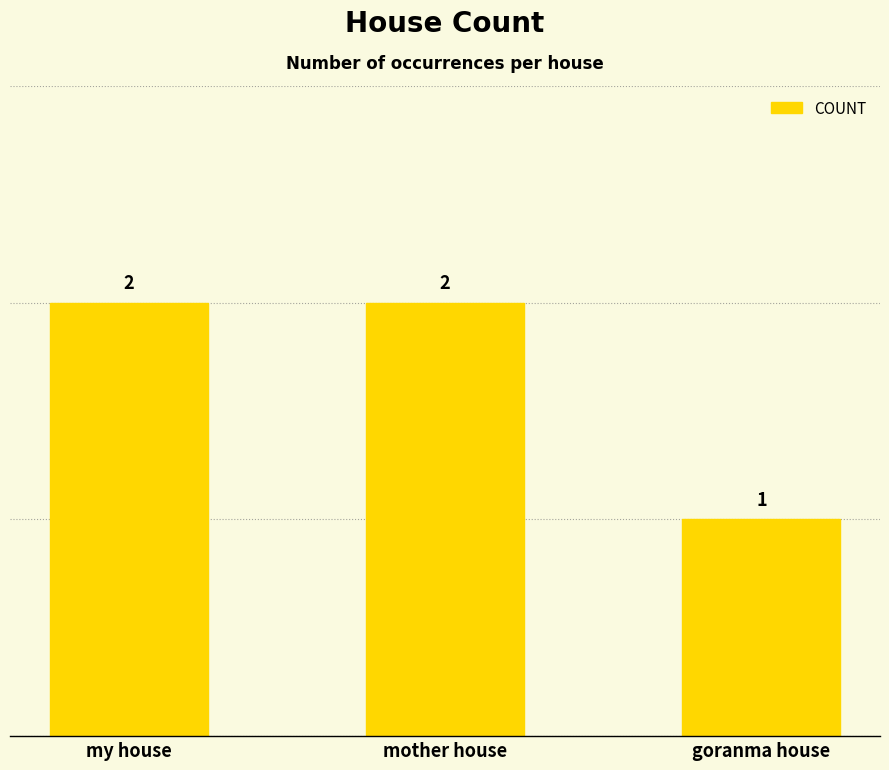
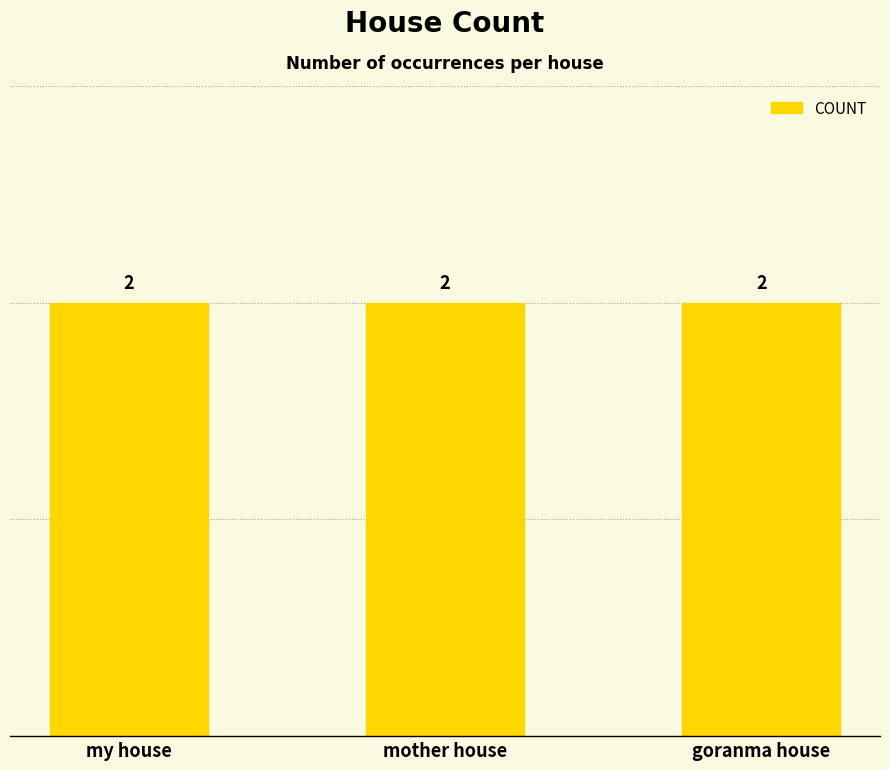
  {
    "my house": 2,
    "mother house": 2,
-   "goranma house": 1
+   "goranma house": 2
  }
